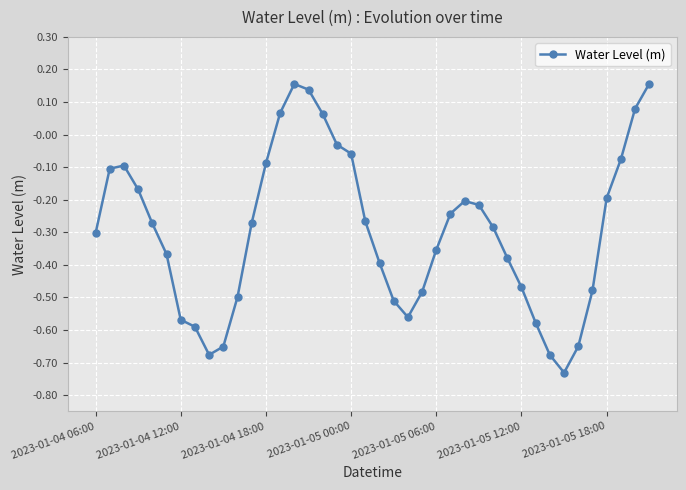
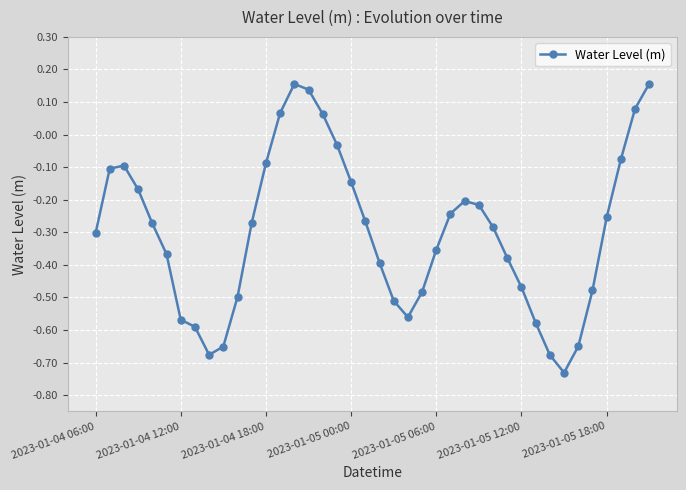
  {
    "2023-01-04 06:00": -0.30,
    "2023-01-04 12:00": -0.57,
    "2023-01-04 18:00": -0.09,
-   "2023-01-05 00:00": -0.06,
+   "2023-01-05 00:00": -0.15,
    "2023-01-05 06:00": -0.35,
    "2023-01-05 12:00": -0.47,
-   "2023-01-05 18:00": -0.19
+   "2023-01-05 18:00": -0.25
  }
